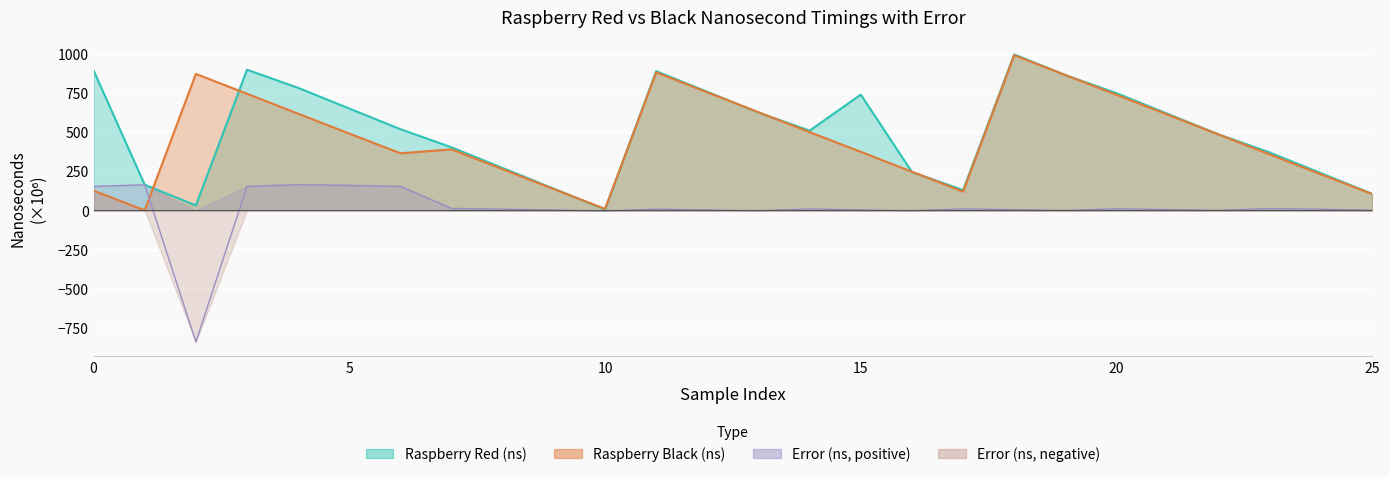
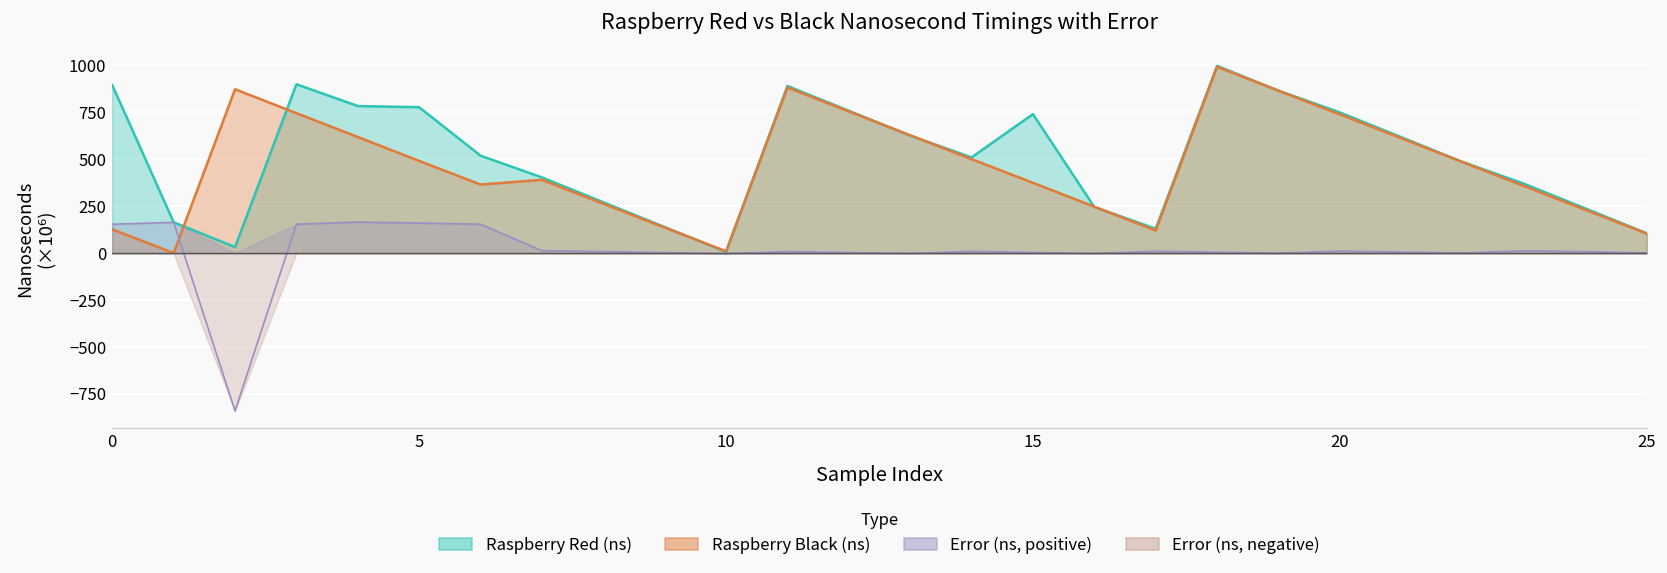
  {
    "Raspberry Red (ns)": {
      "0": 890,
-     "5": 650,
+     "5": 780,
      "15": 740
    }
  }
